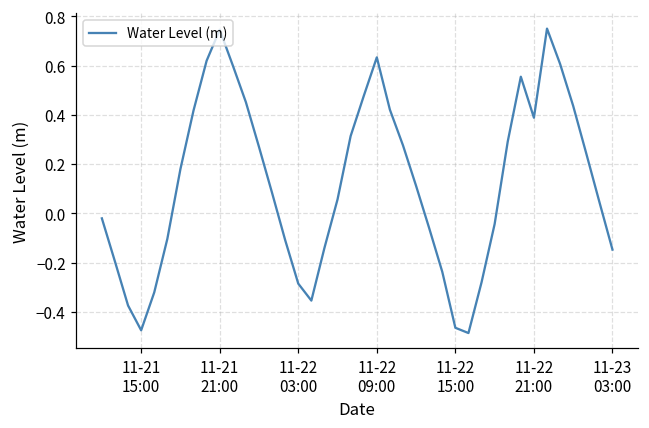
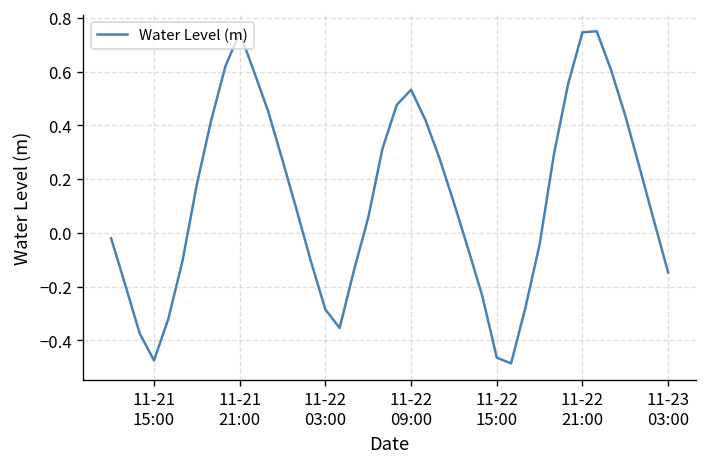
  {
    "11-21 15:00": -0.47,
    "11-22 03:00": -0.28,
-   "11-22 09:00": 0.63,
+   "11-22 09:00": 0.53,
    "11-22 15:00": -0.46,
-   "11-22 21:00": 0.39,
+   "11-22 21:00": 0.75,
    "11-23 03:00": -0.15
  }
